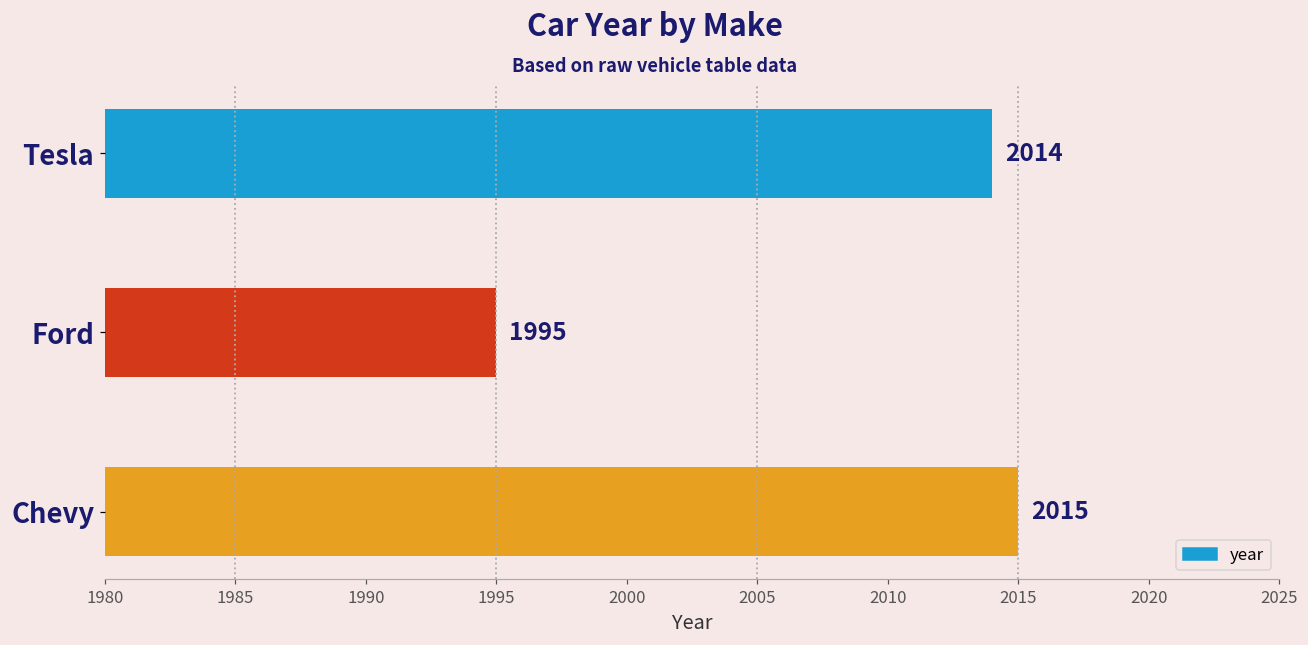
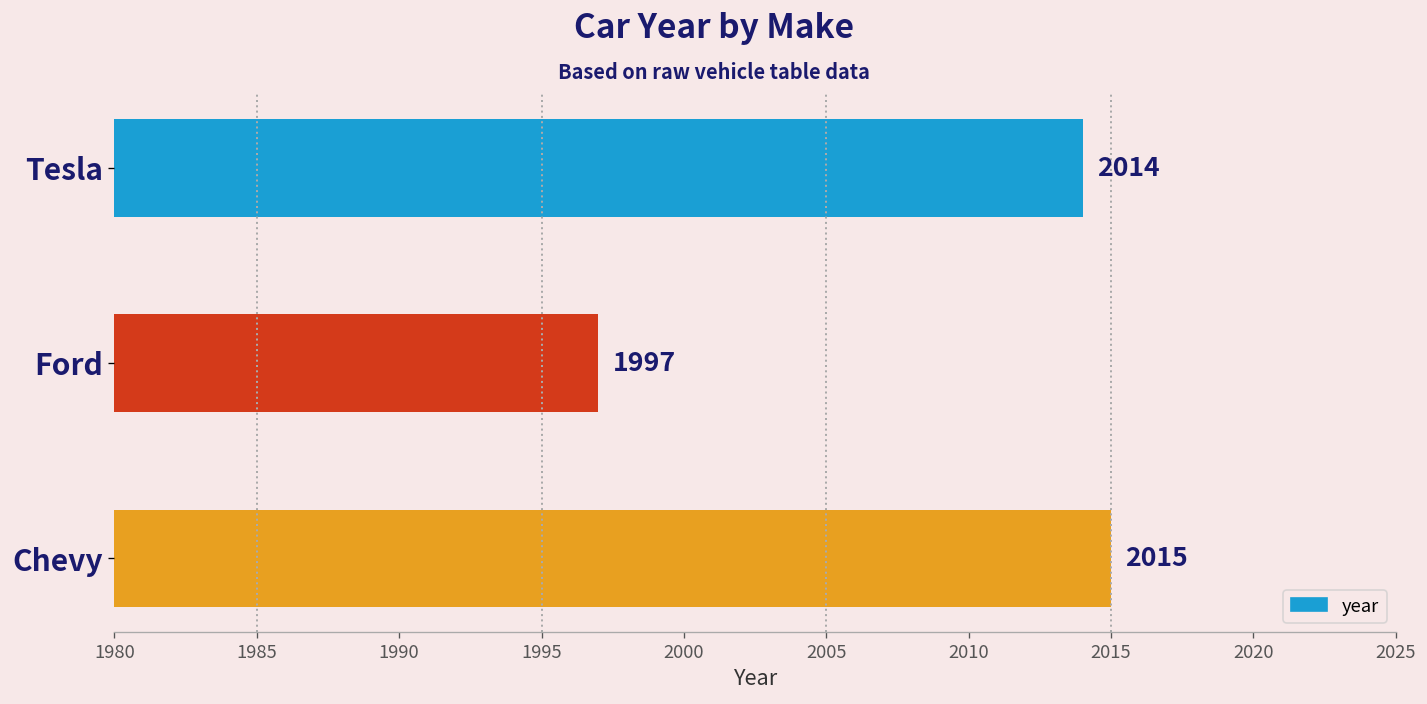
  {
    "Tesla": 2014,
-   "Ford": 1995,
+   "Ford": 1997,
    "Chevy": 2015
  }
